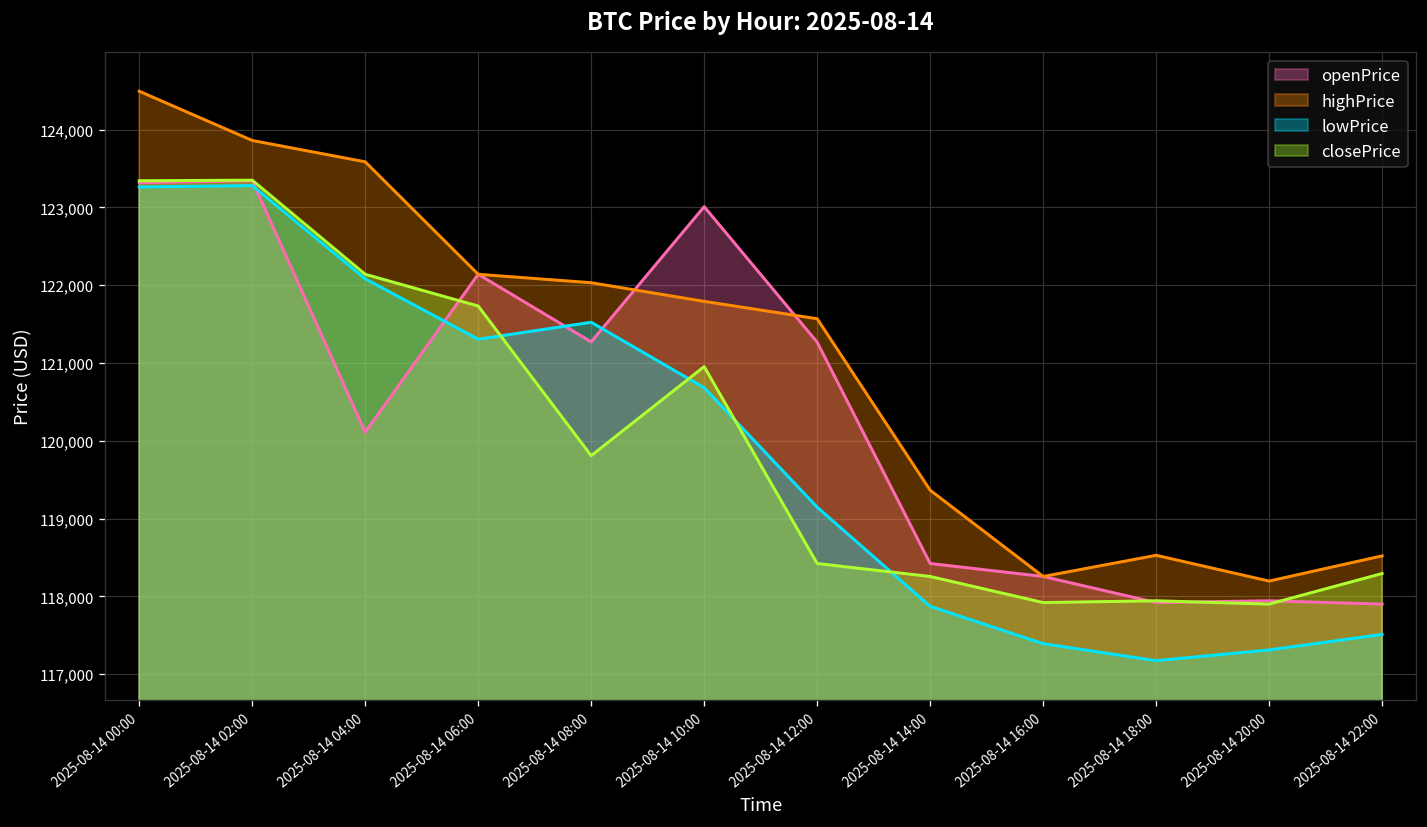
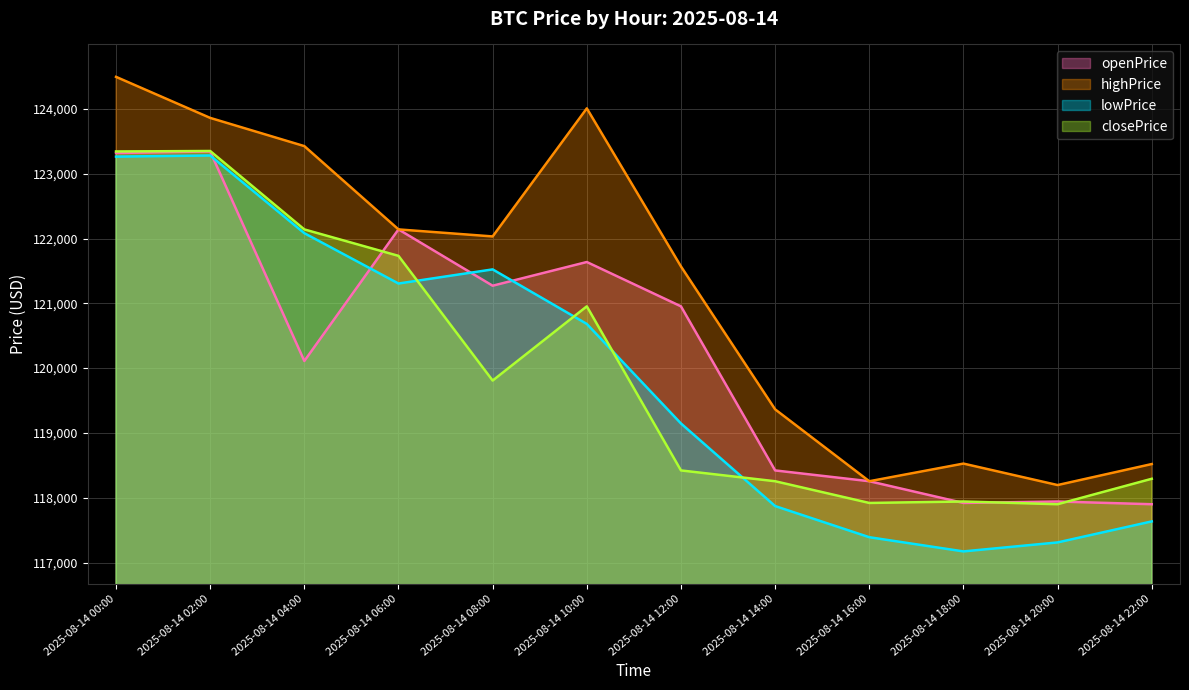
  {
    "openPrice": {
      "2025-08-14 04:00": "120,100",
      "2025-08-14 08:00": "121,300",
-     "2025-08-14 10:00": "123,000",
-     "2025-08-14 12:00": "121,300",
+     "2025-08-14 10:00": "121,600",
+     "2025-08-14 12:00": "121,000",
      "2025-08-14 14:00": "118,400",
      "2025-08-14 20:00": "117,900",
      "2025-08-14 22:00": "117,900"
    },
    "highPrice": {
      "2025-08-14 00:00": "124,500",
      "2025-08-14 02:00": "123,900",
-     "2025-08-14 04:00": "123,600",
+     "2025-08-14 04:00": "123,400",
      "2025-08-14 08:00": "122,000",
-     "2025-08-14 10:00": "121,800",
+     "2025-08-14 10:00": "124,000",
      "2025-08-14 12:00": "121,600",
      "2025-08-14 14:00": "119,400",
      "2025-08-14 18:00": "118,500",
      "2025-08-14 20:00": "118,200",
      "2025-08-14 22:00": "118,500"
    },
    "lowPrice": {
      "2025-08-14 00:00": "123,300",
      "2025-08-14 02:00": "123,300",
      "2025-08-14 04:00": "122,100",
      "2025-08-14 06:00": "121,300",
      "2025-08-14 08:00": "121,500",
      "2025-08-14 10:00": "120,700",
      "2025-08-14 12:00": "119,100",
      "2025-08-14 14:00": "117,900",
      "2025-08-14 16:00": "117,400",
      "2025-08-14 18:00": "117,200",
      "2025-08-14 20:00": "117,300",
-     "2025-08-14 22:00": "117,500"
+     "2025-08-14 22:00": "117,600"
    },
    "closePrice": {
      "2025-08-14 04:00": "122,100",
      "2025-08-14 06:00": "121,700",
      "2025-08-14 08:00": "119,800",
      "2025-08-14 10:00": "121,000",
      "2025-08-14 12:00": "118,400",
      "2025-08-14 14:00": "118,300",
      "2025-08-14 16:00": "117,900",
      "2025-08-14 20:00": "117,900",
      "2025-08-14 22:00": "118,300"
    }
  }
